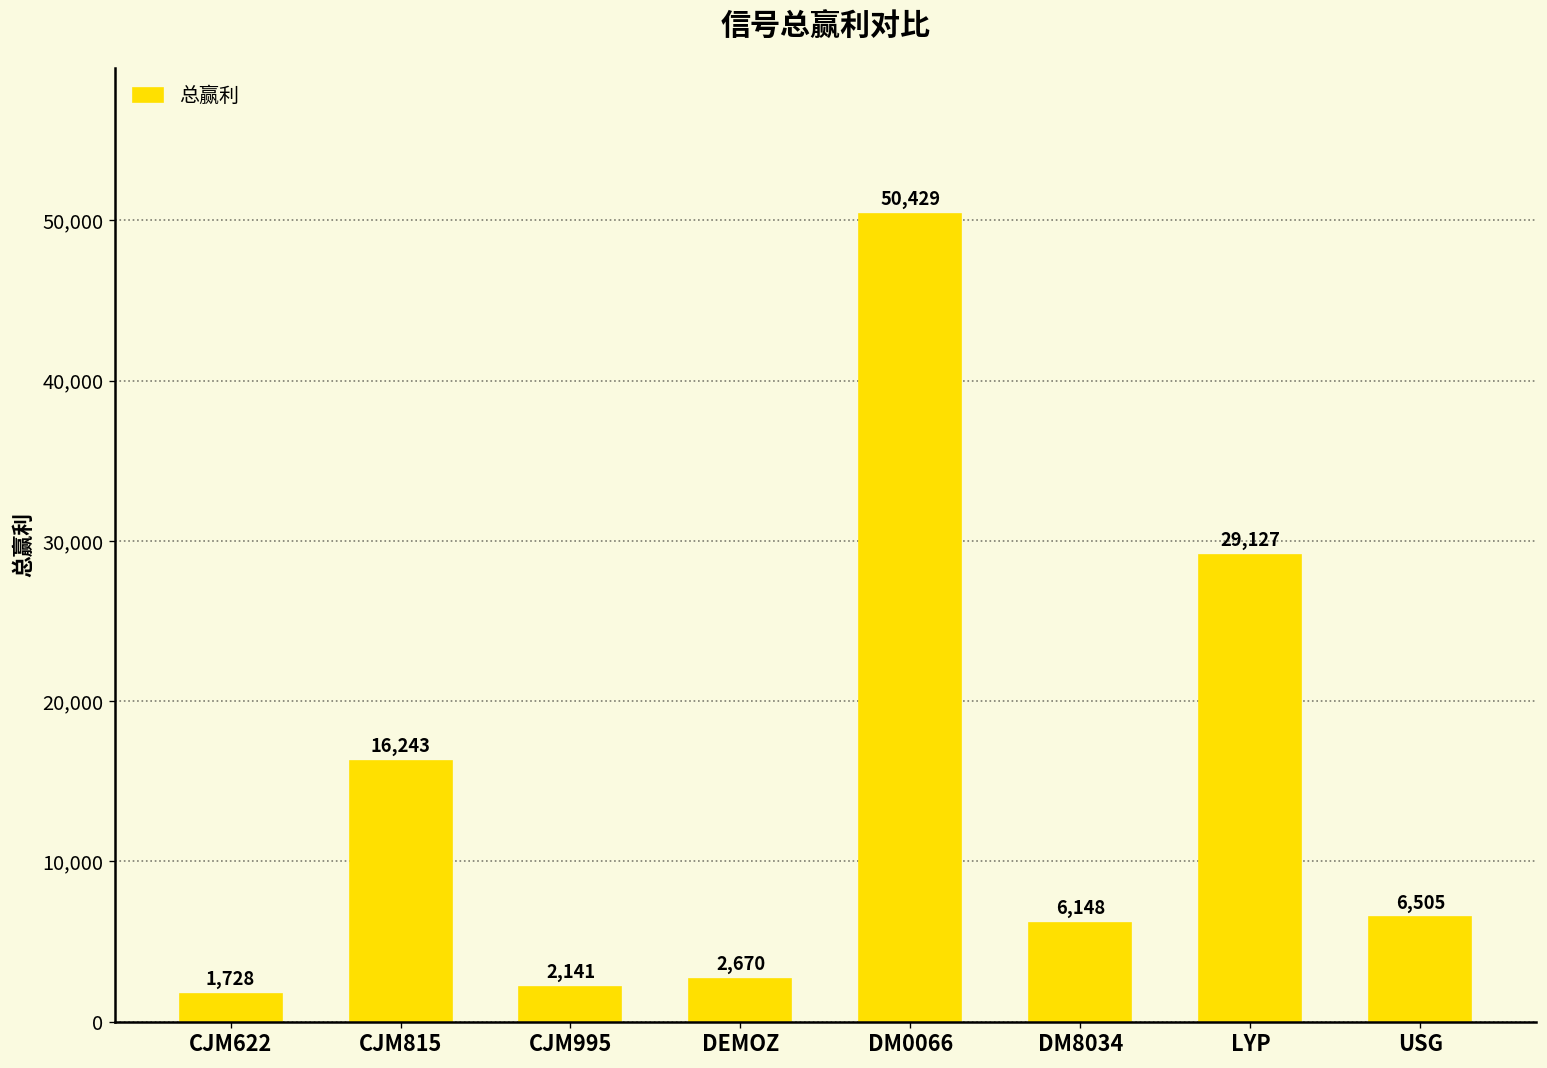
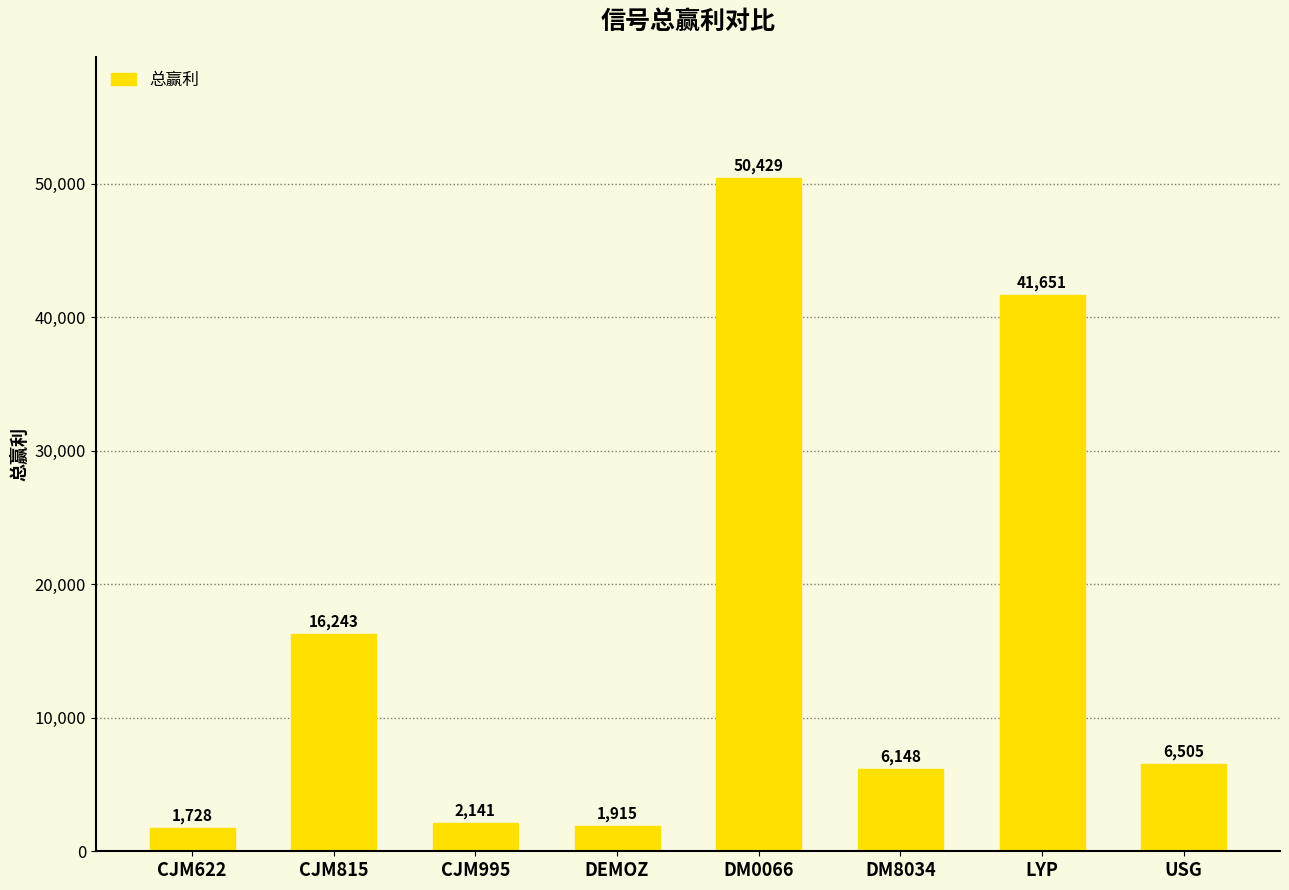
  {
    "CJM622": "1,728",
    "CJM815": "16,243",
    "CJM995": "2,141",
-   "DEMOZ": "2,670",
+   "DEMOZ": "1,915",
    "DM0066": "50,429",
    "DM8034": "6,148",
-   "LYP": "29,127",
+   "LYP": "41,651",
    "USG": "6,505"
  }
